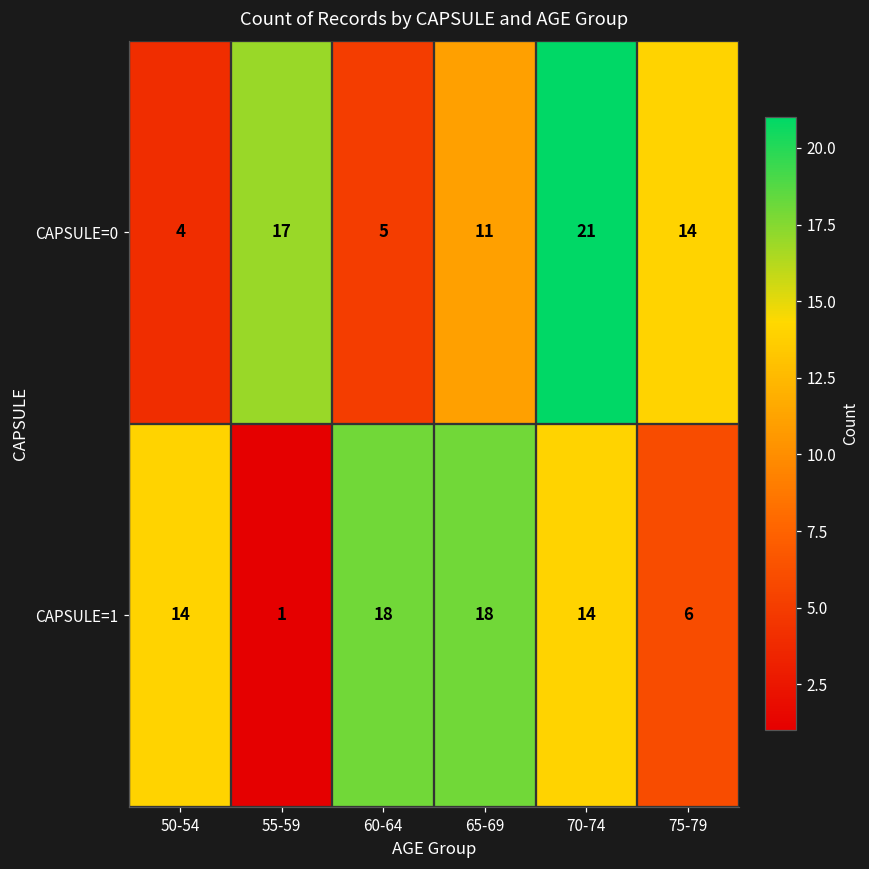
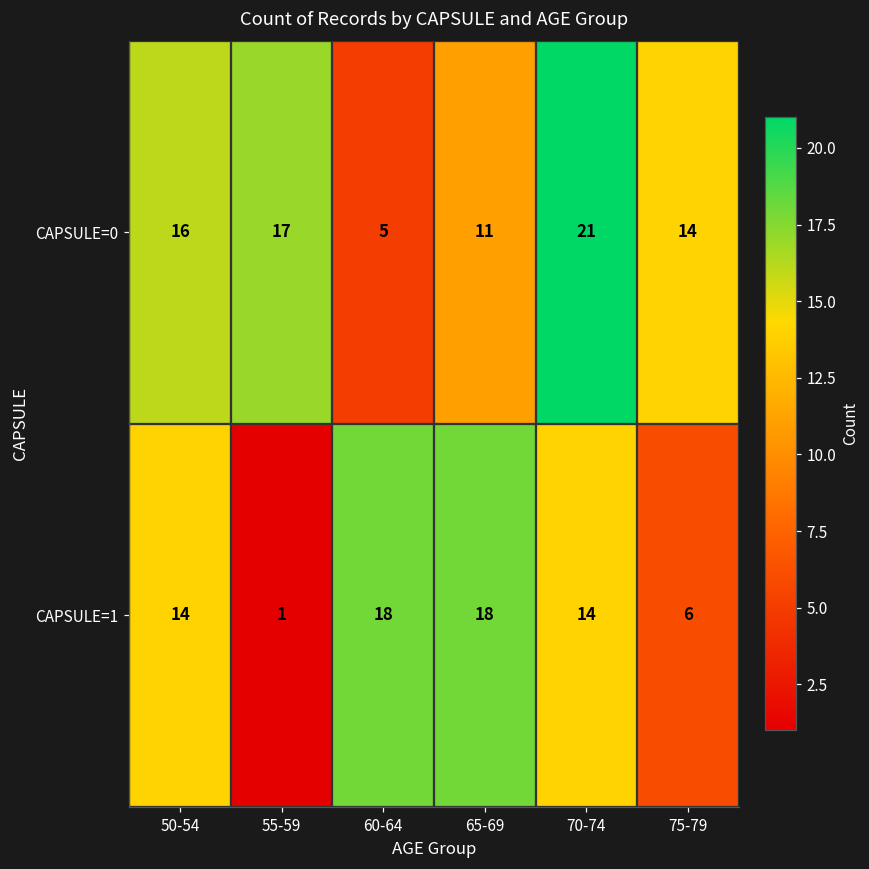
  {
    "CAPSULE=0": {
-     "50-54": 4,
+     "50-54": 16,
      "55-59": 17,
      "60-64": 5,
      "65-69": 11,
      "70-74": 21,
      "75-79": 14
    },
    "CAPSULE=1": {
      "50-54": 14,
      "55-59": 1,
      "60-64": 18,
      "65-69": 18,
      "70-74": 14,
      "75-79": 6
    }
  }
